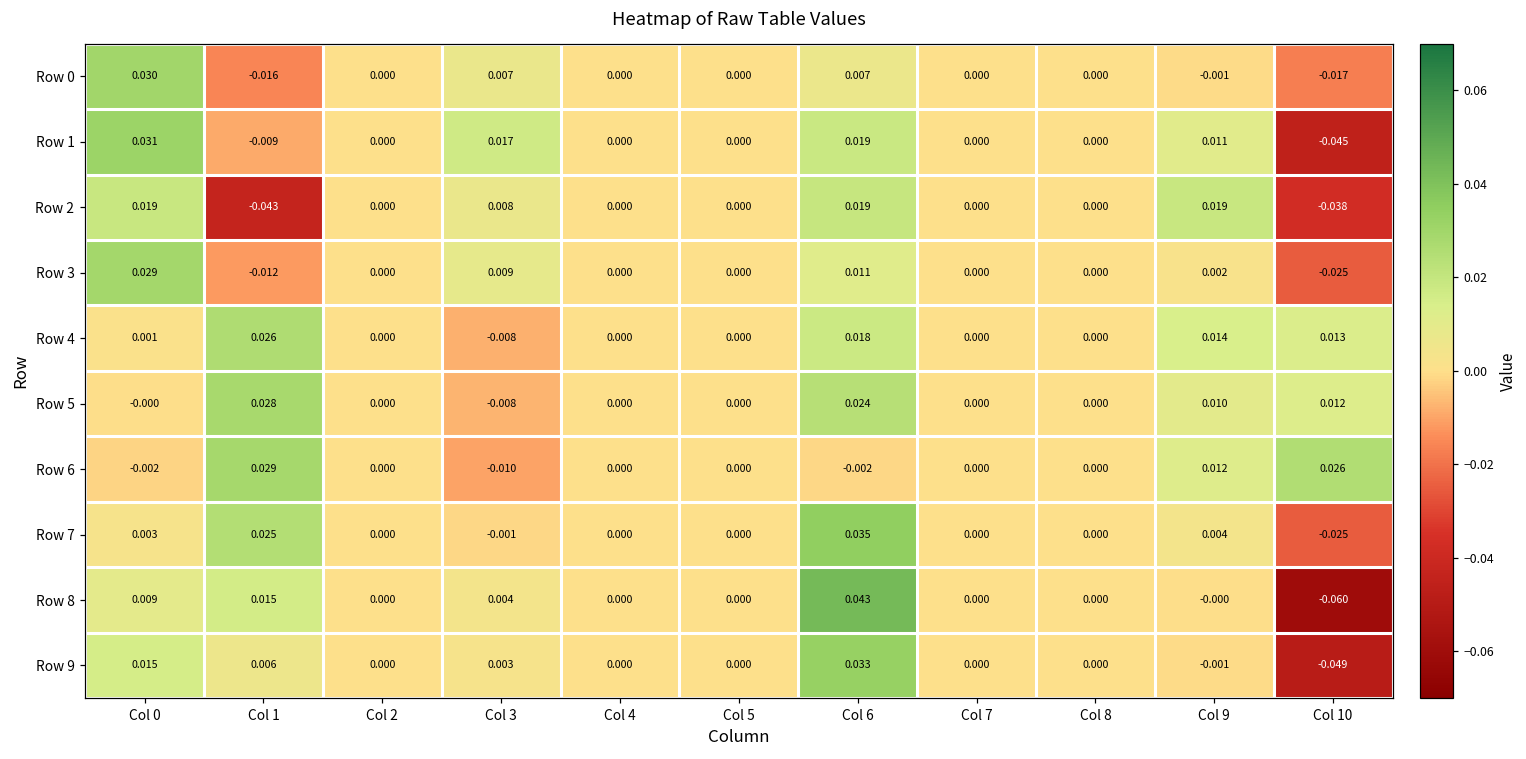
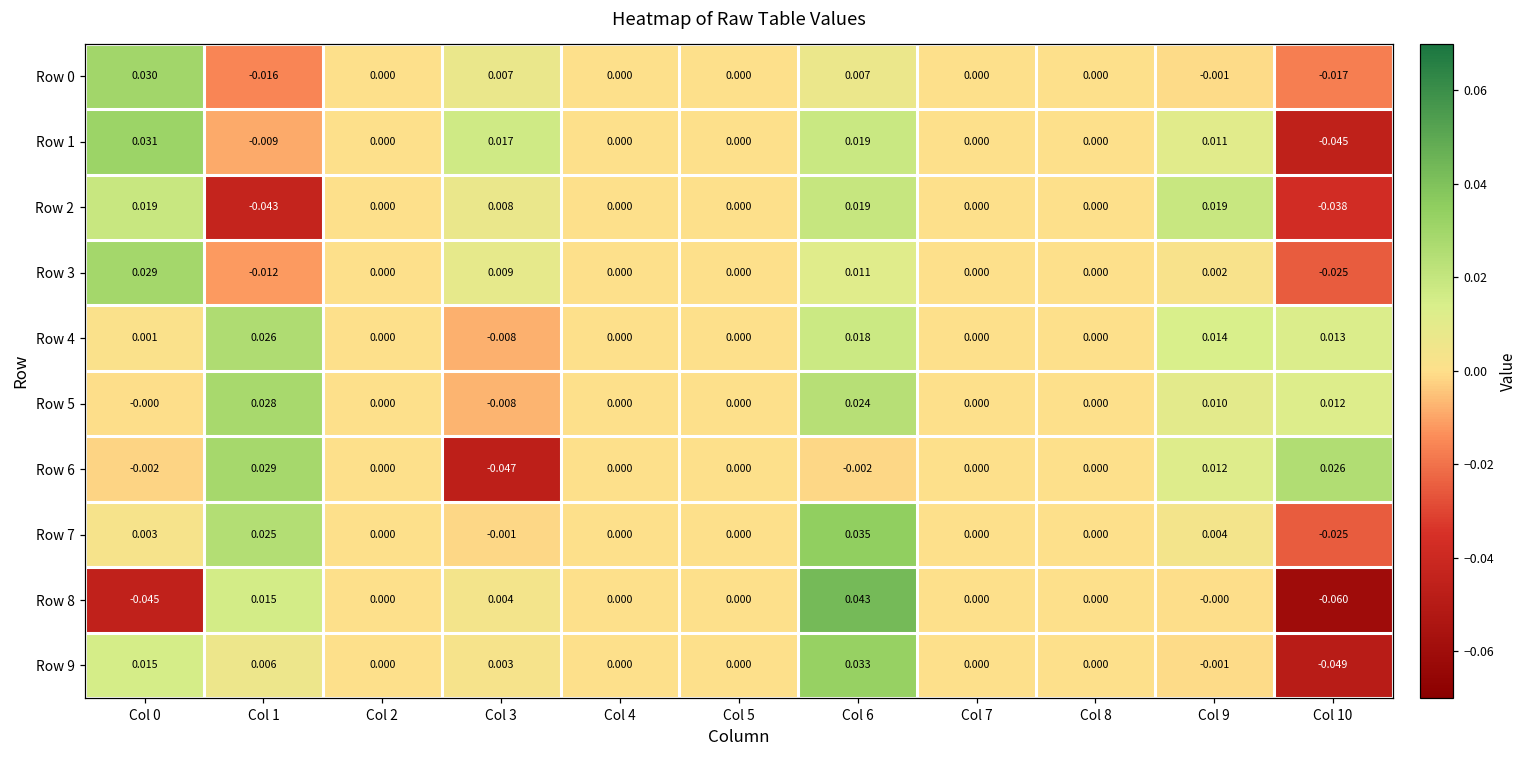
  {
    "Row 0": {
      "Col 0": 0.030,
      "Col 1": -0.016,
      "Col 2": 0.000,
      "Col 3": 0.007,
      "Col 4": 0.000,
      "Col 5": 0.000,
      "Col 6": 0.007,
      "Col 7": 0.000,
      "Col 8": 0.000,
      "Col 9": -0.001,
      "Col 10": -0.017
    },
    "Row 1": {
      "Col 0": 0.031,
      "Col 1": -0.009,
      "Col 2": 0.000,
      "Col 3": 0.017,
      "Col 4": 0.000,
      "Col 5": 0.000,
      "Col 6": 0.019,
      "Col 7": 0.000,
      "Col 8": 0.000,
      "Col 9": 0.011,
      "Col 10": -0.045
    },
    "Row 2": {
      "Col 0": 0.019,
      "Col 1": -0.043,
      "Col 2": 0.000,
      "Col 3": 0.008,
      "Col 4": 0.000,
      "Col 5": 0.000,
      "Col 6": 0.019,
      "Col 7": 0.000,
      "Col 8": 0.000,
      "Col 9": 0.019,
      "Col 10": -0.038
    },
    "Row 3": {
      "Col 0": 0.029,
      "Col 1": -0.012,
      "Col 2": 0.000,
      "Col 3": 0.009,
      "Col 4": 0.000,
      "Col 5": 0.000,
      "Col 6": 0.011,
      "Col 7": 0.000,
      "Col 8": 0.000,
      "Col 9": 0.002,
      "Col 10": -0.025
    },
    "Row 4": {
      "Col 0": 0.001,
      "Col 1": 0.026,
      "Col 2": 0.000,
      "Col 3": -0.008,
      "Col 4": 0.000,
      "Col 5": 0.000,
      "Col 6": 0.018,
      "Col 7": 0.000,
      "Col 8": 0.000,
      "Col 9": 0.014,
      "Col 10": 0.013
    },
    "Row 5": {
      "Col 0": -0.000,
      "Col 1": 0.028,
      "Col 2": 0.000,
      "Col 3": -0.008,
      "Col 4": 0.000,
      "Col 5": 0.000,
      "Col 6": 0.024,
      "Col 7": 0.000,
      "Col 8": 0.000,
      "Col 9": 0.010,
      "Col 10": 0.012
    },
    "Row 6": {
      "Col 0": -0.002,
      "Col 1": 0.029,
      "Col 2": 0.000,
-     "Col 3": -0.010,
+     "Col 3": -0.047,
      "Col 4": 0.000,
      "Col 5": 0.000,
      "Col 6": -0.002,
      "Col 7": 0.000,
      "Col 8": 0.000,
      "Col 9": 0.012,
      "Col 10": 0.026
    },
    "Row 7": {
      "Col 0": 0.003,
      "Col 1": 0.025,
      "Col 2": 0.000,
      "Col 3": -0.001,
      "Col 4": 0.000,
      "Col 5": 0.000,
      "Col 6": 0.035,
      "Col 7": 0.000,
      "Col 8": 0.000,
      "Col 9": 0.004,
      "Col 10": -0.025
    },
    "Row 8": {
-     "Col 0": 0.009,
+     "Col 0": -0.045,
      "Col 1": 0.015,
      "Col 2": 0.000,
      "Col 3": 0.004,
      "Col 4": 0.000,
      "Col 5": 0.000,
      "Col 6": 0.043,
      "Col 7": 0.000,
      "Col 8": 0.000,
      "Col 9": -0.000,
      "Col 10": -0.060
    },
    "Row 9": {
      "Col 0": 0.015,
      "Col 1": 0.006,
      "Col 2": 0.000,
      "Col 3": 0.003,
      "Col 4": 0.000,
      "Col 5": 0.000,
      "Col 6": 0.033,
      "Col 7": 0.000,
      "Col 8": 0.000,
      "Col 9": -0.001,
      "Col 10": -0.049
    }
  }
